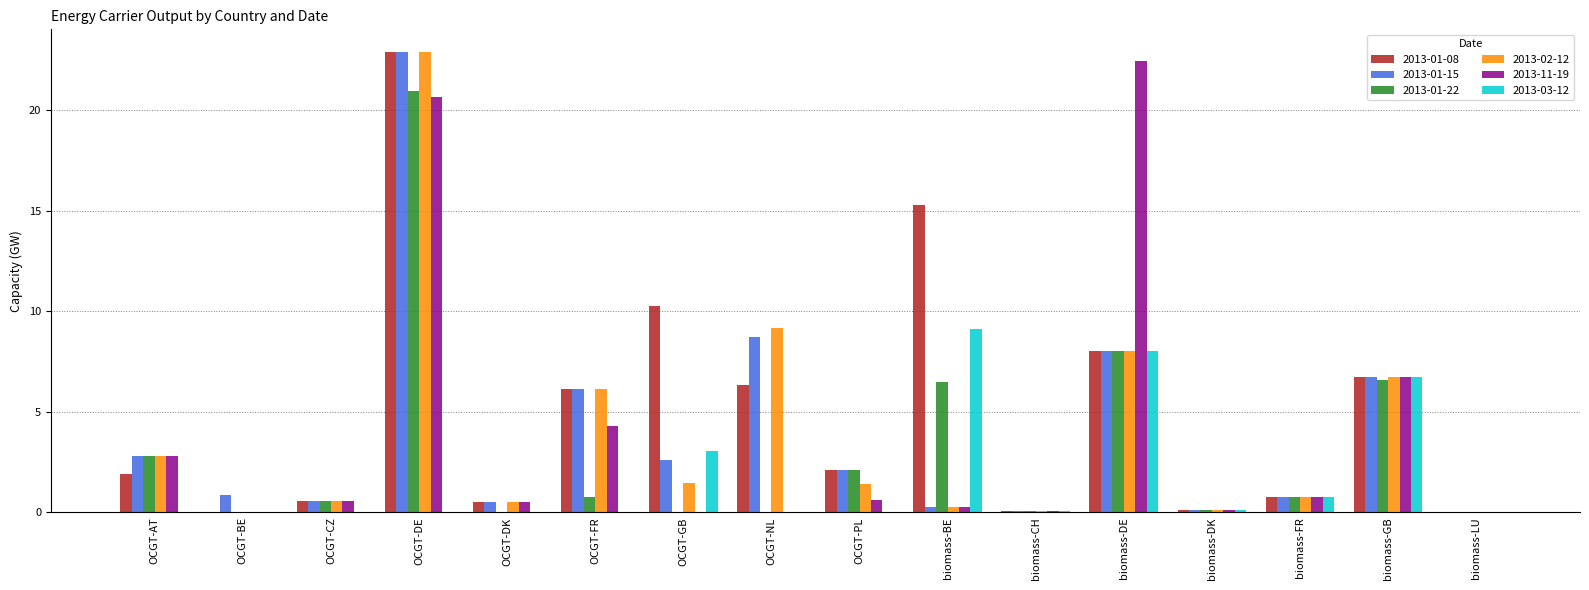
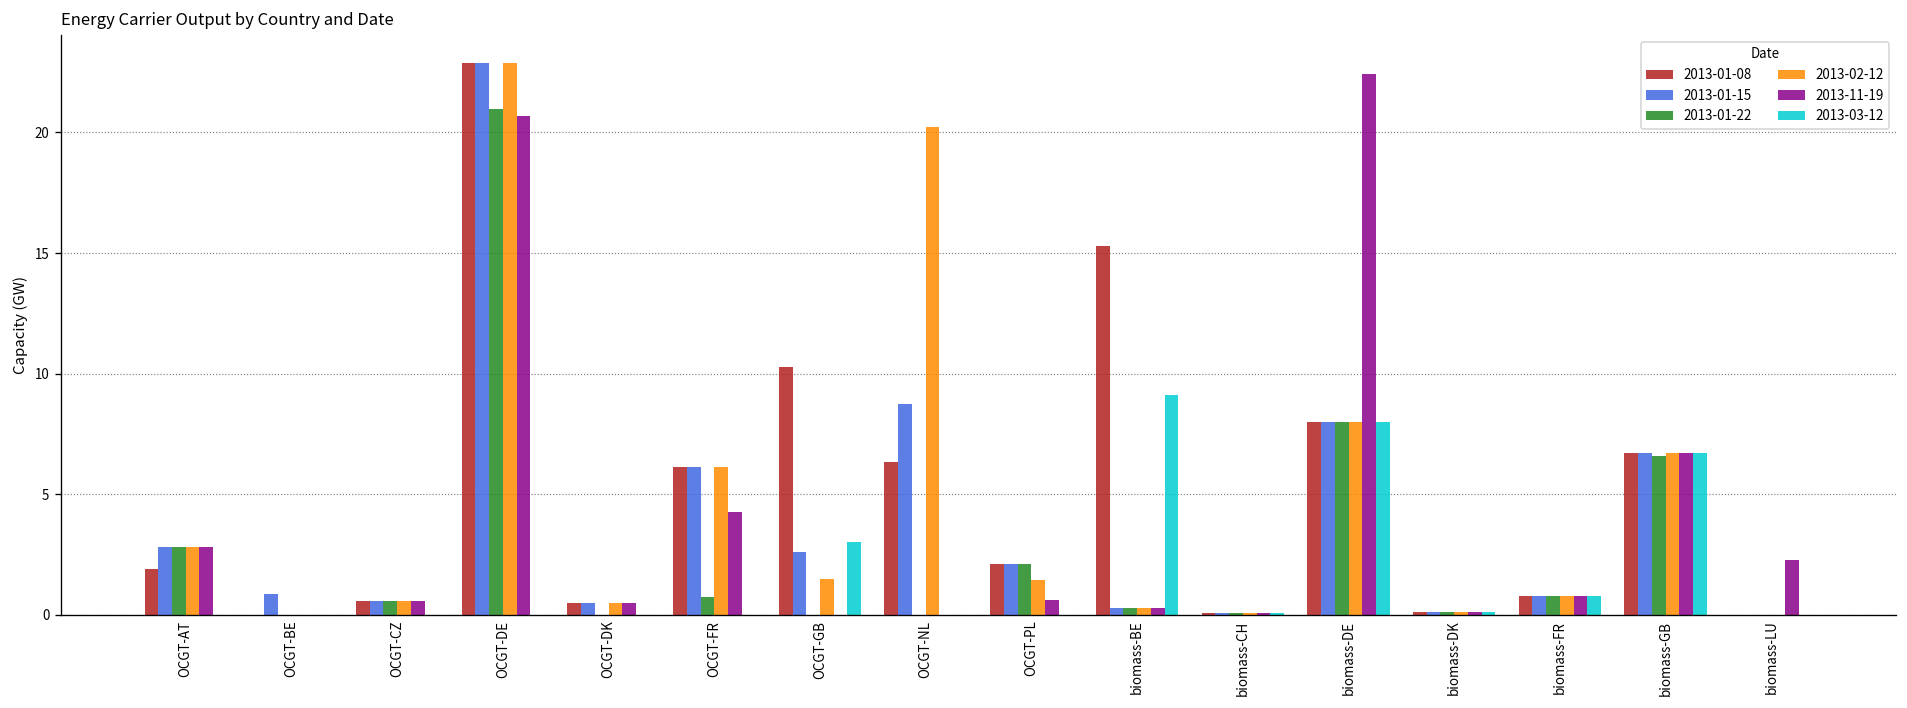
  {
    "2013-01-08": {
      "OCGT-AT": 1.9,
      "OCGT-BE": 0.0,
      "OCGT-CZ": 0.6,
      "OCGT-DE": 22.9,
      "OCGT-DK": 0.5,
      "OCGT-FR": 6.1,
      "OCGT-GB": 10.3,
      "OCGT-NL": 6.4,
      "OCGT-PL": 2.1,
      "biomass-BE": 15.3,
      "biomass-DE": 8.0,
      "biomass-FR": 0.8,
      "biomass-GB": 6.7
    },
    "2013-01-15": {
      "OCGT-AT": 2.8,
      "OCGT-BE": 0.8,
      "OCGT-CZ": 0.6,
      "OCGT-DE": 22.9,
      "OCGT-DK": 0.5,
      "OCGT-FR": 6.1,
      "OCGT-GB": 2.6,
      "OCGT-NL": 8.7,
      "OCGT-PL": 2.1,
      "biomass-BE": 0.3,
      "biomass-DE": 8.0,
      "biomass-FR": 0.8,
      "biomass-GB": 6.7
    },
    "2013-01-22": {
      "OCGT-AT": 2.8,
      "OCGT-BE": 0.0,
      "OCGT-CZ": 0.6,
      "OCGT-DE": 21.0,
      "OCGT-DK": 0.0,
      "OCGT-FR": 0.8,
      "OCGT-GB": 0.0,
      "OCGT-NL": 0.0,
      "OCGT-PL": 2.1,
-     "biomass-BE": 6.5,
+     "biomass-BE": 0.3,
      "biomass-DE": 8.0,
      "biomass-FR": 0.8,
      "biomass-GB": 6.6
    },
    "2013-02-12": {
      "OCGT-AT": 2.8,
      "OCGT-BE": 0.0,
      "OCGT-CZ": 0.6,
      "OCGT-DE": 22.9,
      "OCGT-DK": 0.5,
      "OCGT-FR": 6.1,
      "OCGT-GB": 1.5,
-     "OCGT-NL": 9.2,
+     "OCGT-NL": 20.2,
      "OCGT-PL": 1.4,
      "biomass-BE": 0.3,
      "biomass-DE": 8.0,
      "biomass-FR": 0.8,
      "biomass-GB": 6.7
    },
    "2013-11-19": {
      "OCGT-AT": 2.8,
      "OCGT-BE": 0.0,
      "OCGT-CZ": 0.6,
      "OCGT-DE": 20.7,
      "OCGT-DK": 0.5,
      "OCGT-FR": 4.3,
      "OCGT-GB": 0.0,
      "OCGT-NL": 0.0,
      "OCGT-PL": 0.6,
      "biomass-BE": 0.3,
      "biomass-DE": 22.4,
      "biomass-FR": 0.8,
      "biomass-GB": 6.7,
-     "biomass-LU": 0.0
+     "biomass-LU": 2.3
    },
    "2013-03-12": {
      "OCGT-AT": 0.0,
      "OCGT-BE": 0.0,
      "OCGT-CZ": 0.0,
      "OCGT-DE": 0.0,
      "OCGT-DK": 0.0,
      "OCGT-FR": 0.0,
      "OCGT-GB": 3.0,
      "OCGT-NL": 0.0,
      "OCGT-PL": 0.0,
      "biomass-BE": 9.1,
      "biomass-DE": 8.0,
      "biomass-FR": 0.8,
      "biomass-GB": 6.7
    }
  }
